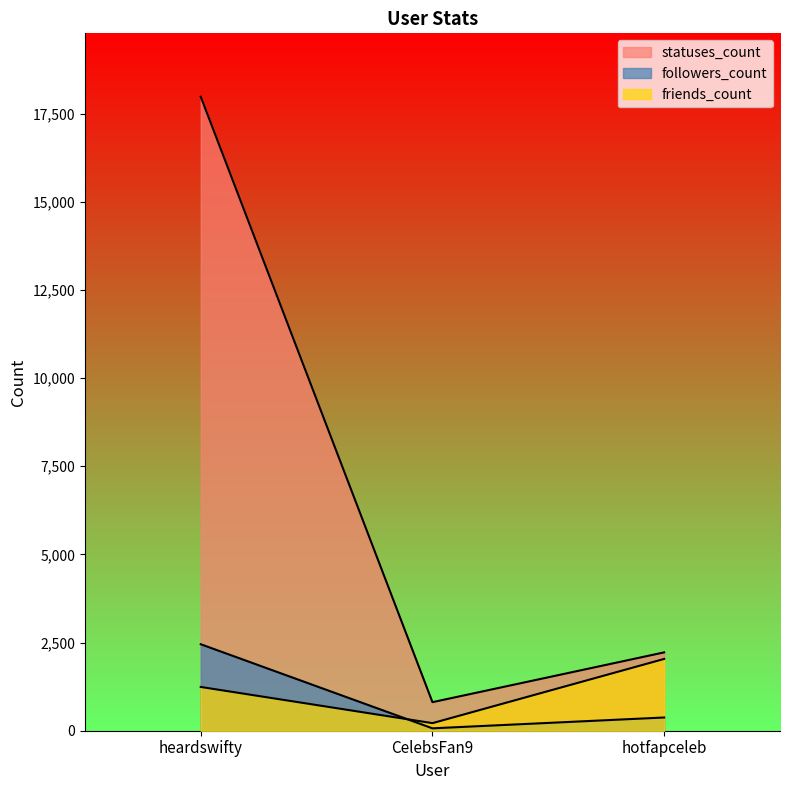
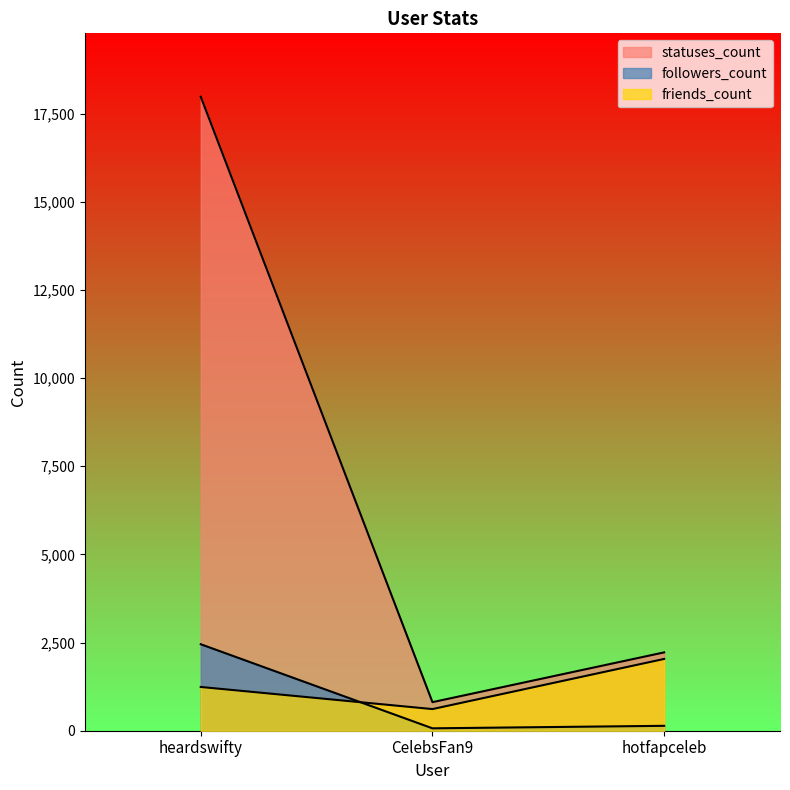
  {
    "statuses_count": {
      "heardswifty": "18,000",
      "CelebsFan9": "800",
      "hotfapceleb": "2,200"
    },
    "followers_count": {
      "heardswifty": "2,500",
      "CelebsFan9": "100",
-     "hotfapceleb": "400"
+     "hotfapceleb": "100"
    },
    "friends_count": {
      "heardswifty": "1,200",
-     "CelebsFan9": "200",
+     "CelebsFan9": "600",
      "hotfapceleb": "2,000"
    }
  }
